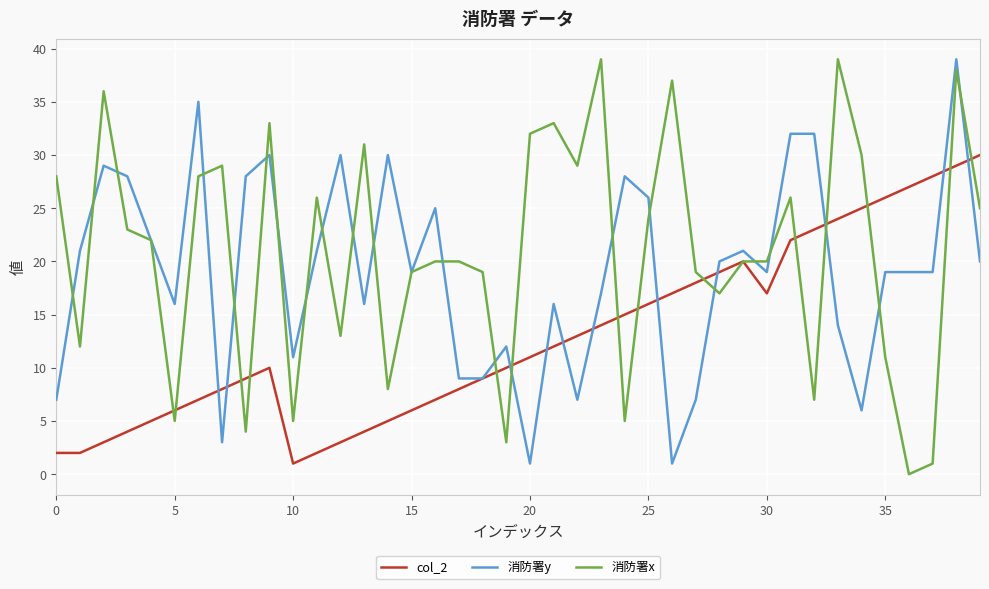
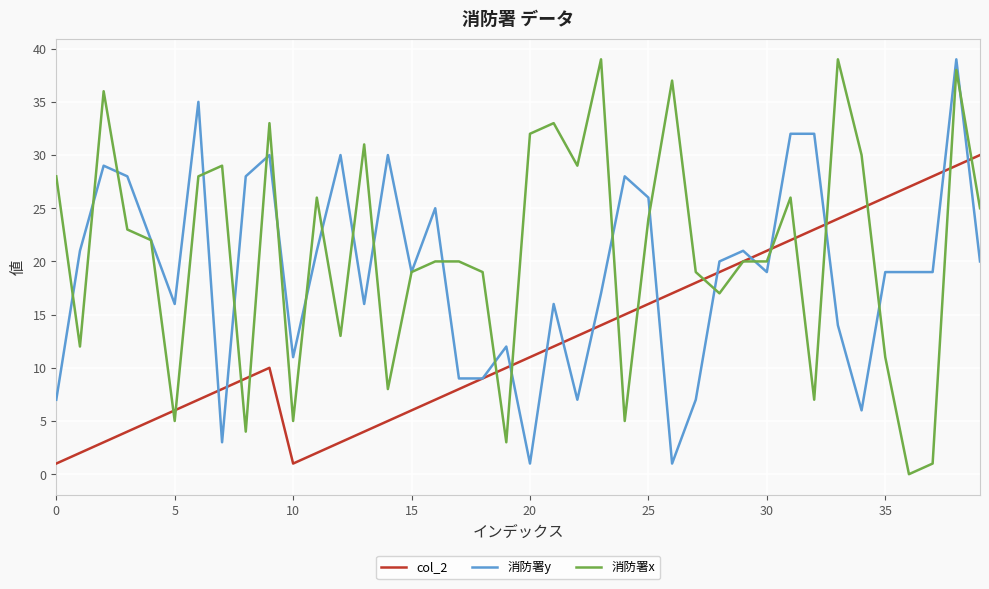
  {
    "col_2": {
-     "0": 2,
+     "0": 1,
      "5": 6,
      "10": 1,
      "15": 6,
      "20": 11,
      "25": 16,
-     "30": 17,
+     "30": 21,
      "35": 26
    },
    "消防署y": {
      "0": 7,
      "5": 16,
      "10": 11,
      "20": 1,
      "25": 26,
      "30": 19,
      "35": 19
    },
    "消防署x": {
      "0": 28,
      "5": 5,
      "10": 5,
      "20": 32,
      "25": 24,
      "30": 20,
      "35": 11
    }
  }
